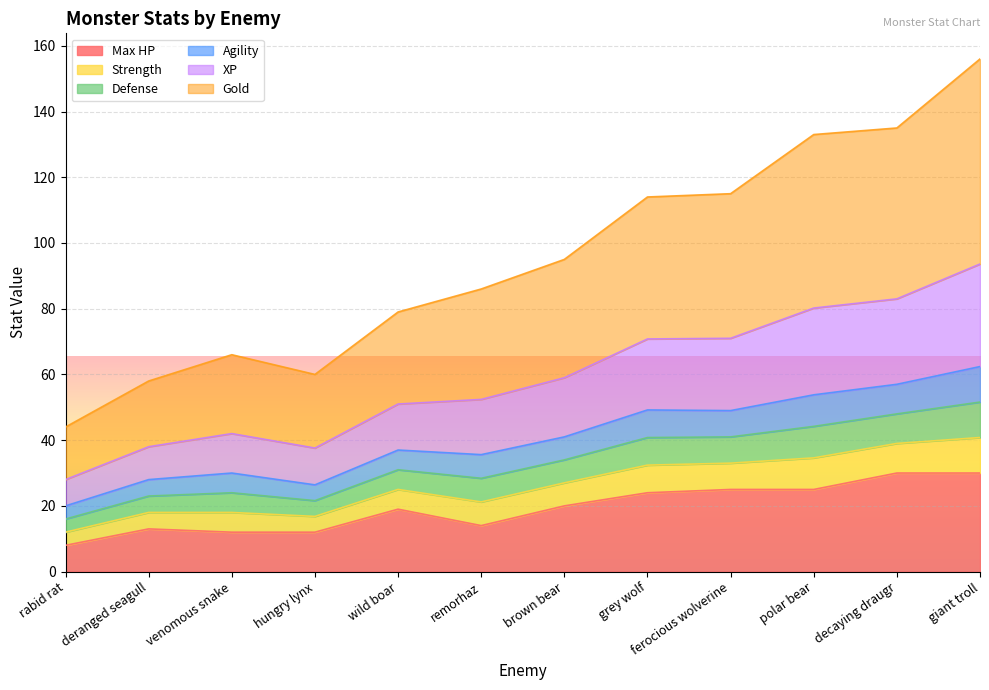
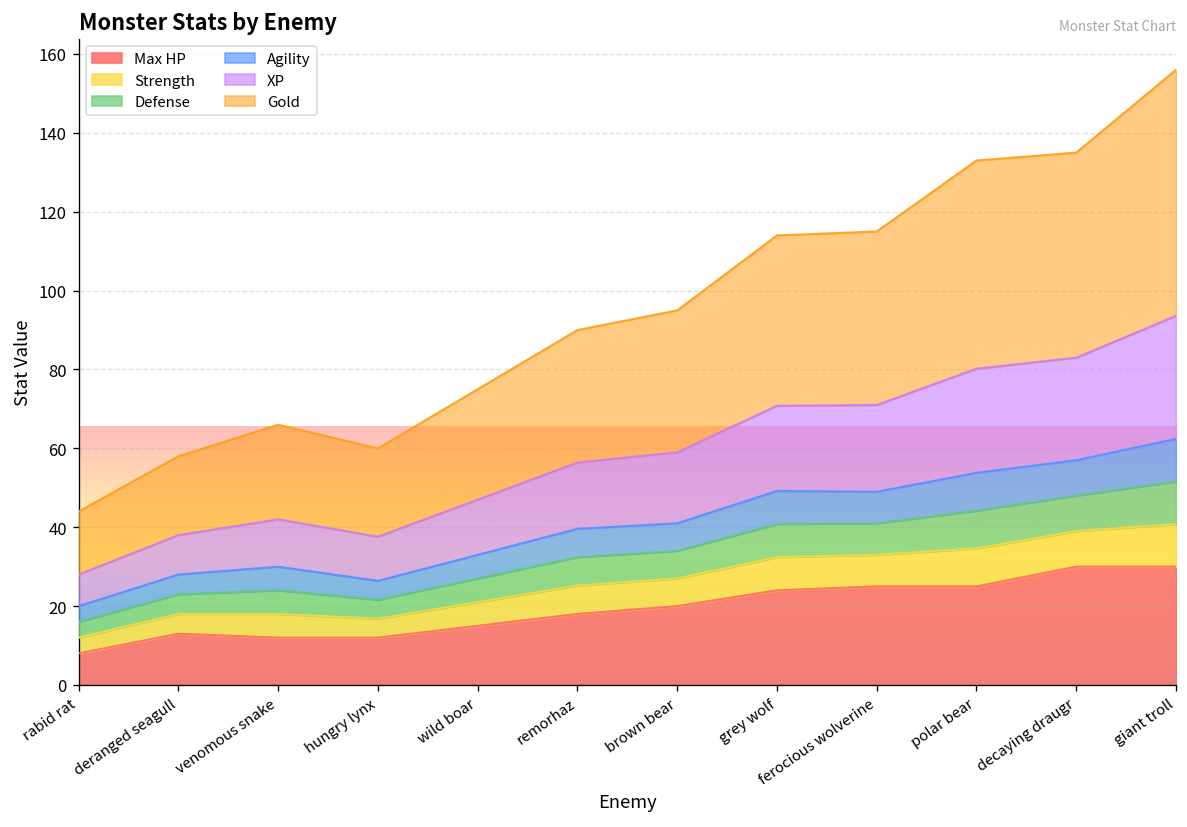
  {
    "Max HP": {
      "rabid rat": 8,
      "deranged seagull": 13,
      "venomous snake": 12,
      "hungry lynx": 12,
-     "wild boar": 19,
-     "remorhaz": 14,
+     "wild boar": 15,
+     "remorhaz": 18,
      "brown bear": 20,
      "grey wolf": 24,
      "ferocious wolverine": 25,
      "polar bear": 25,
      "decaying draugr": 30,
      "giant troll": 30
    },
    "Defense": {
      "rabid rat": 4,
      "deranged seagull": 5,
      "venomous snake": 6,
      "hungry lynx": 5,
      "wild boar": 6,
      "remorhaz": 7,
      "brown bear": 7,
      "grey wolf": 8,
      "ferocious wolverine": 8,
      "polar bear": 10,
      "decaying draugr": 9,
      "giant troll": 11
    },
    "Agility": {
      "rabid rat": 4,
      "deranged seagull": 5,
      "venomous snake": 6,
      "hungry lynx": 5,
      "wild boar": 6,
      "remorhaz": 7,
      "brown bear": 7,
      "grey wolf": 8,
      "ferocious wolverine": 8,
      "polar bear": 10,
      "decaying draugr": 9,
      "giant troll": 11
    },
    "XP": {
      "rabid rat": 8,
      "deranged seagull": 10,
      "venomous snake": 12,
      "hungry lynx": 11,
      "wild boar": 14,
      "remorhaz": 17,
      "brown bear": 18,
      "grey wolf": 22,
      "ferocious wolverine": 22,
      "polar bear": 26,
      "decaying draugr": 26,
      "giant troll": 31
    }
  }
